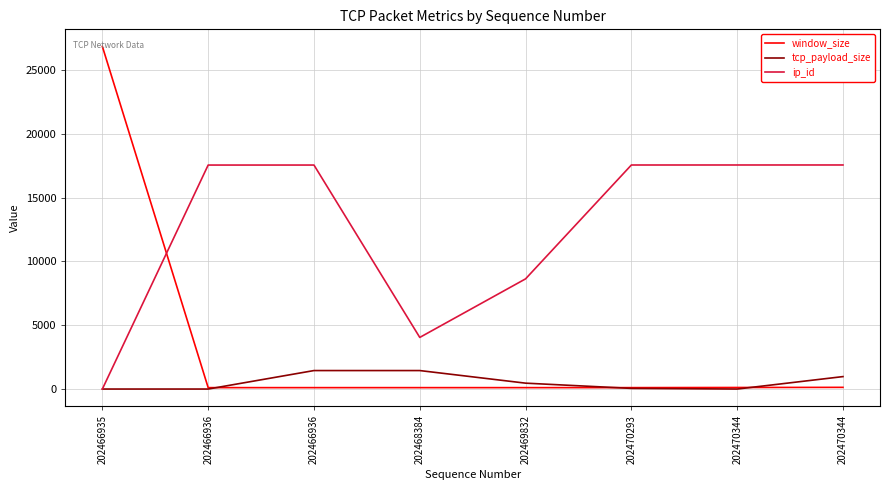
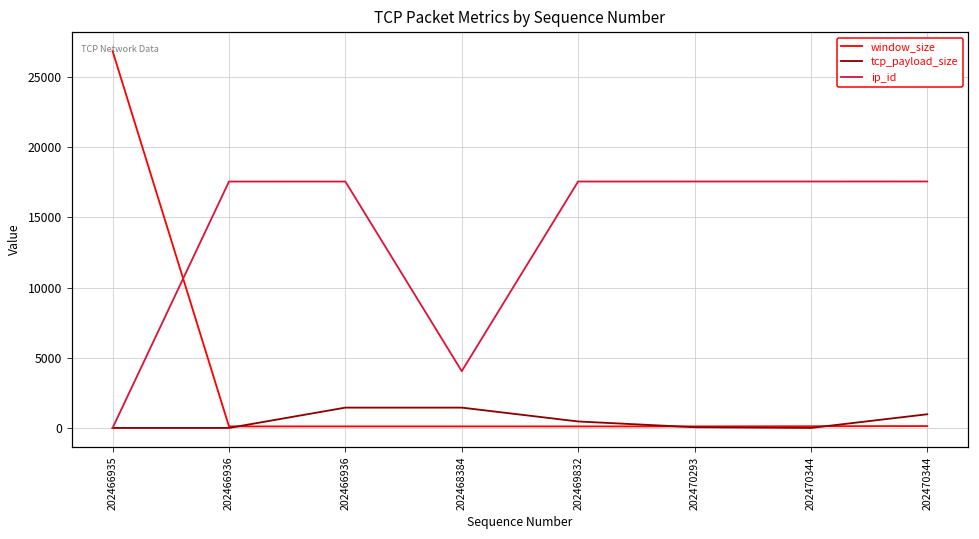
  {
    "window_size": {
      "202466935": 26800,
      "202468384": 100,
      "202469832": 100
    },
    "tcp_payload_size": {
      "202468384": 1400,
      "202469832": 500
    },
    "ip_id": {
      "202468384": 4000,
-     "202469832": 8600,
+     "202469832": 17600,
      "202470293": 17600
    }
  }
